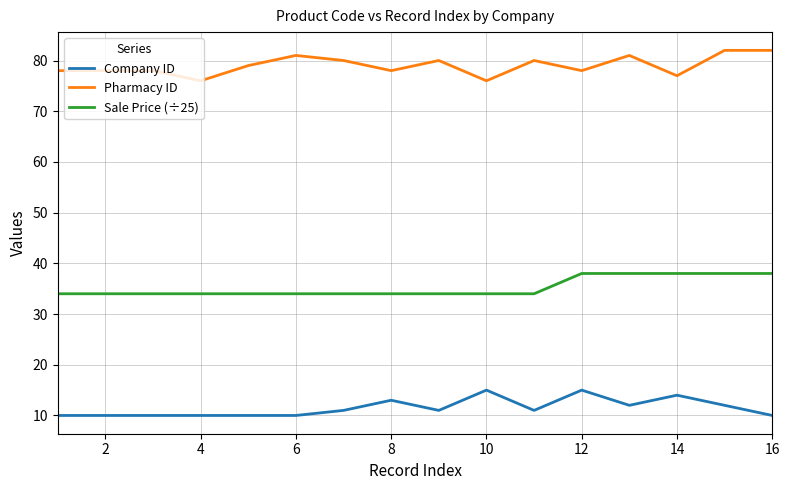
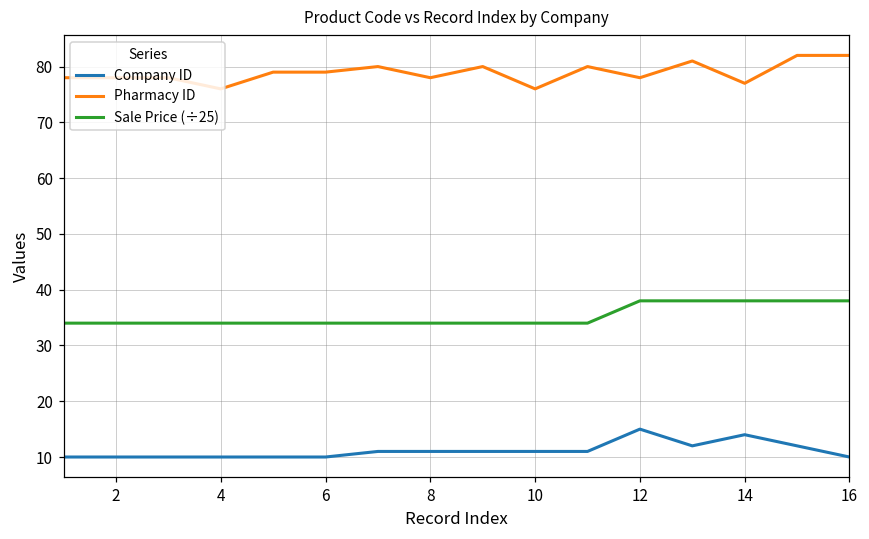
  {
    "Company ID": {
      "2": 10,
      "4": 10,
      "6": 10,
-     "8": 13,
-     "10": 15,
+     "8": 11,
+     "10": 11,
      "12": 15,
      "14": 14,
      "16": 10
    },
    "Pharmacy ID": {
-     "6": 81,
+     "6": 79,
      "8": 78,
      "10": 76,
      "12": 78,
      "14": 77,
      "16": 82
    },
    "Sale Price (÷25)": {
      "2": 34,
      "4": 34,
      "6": 34,
      "8": 34,
      "10": 34,
      "12": 38,
      "14": 38,
      "16": 38
    }
  }
